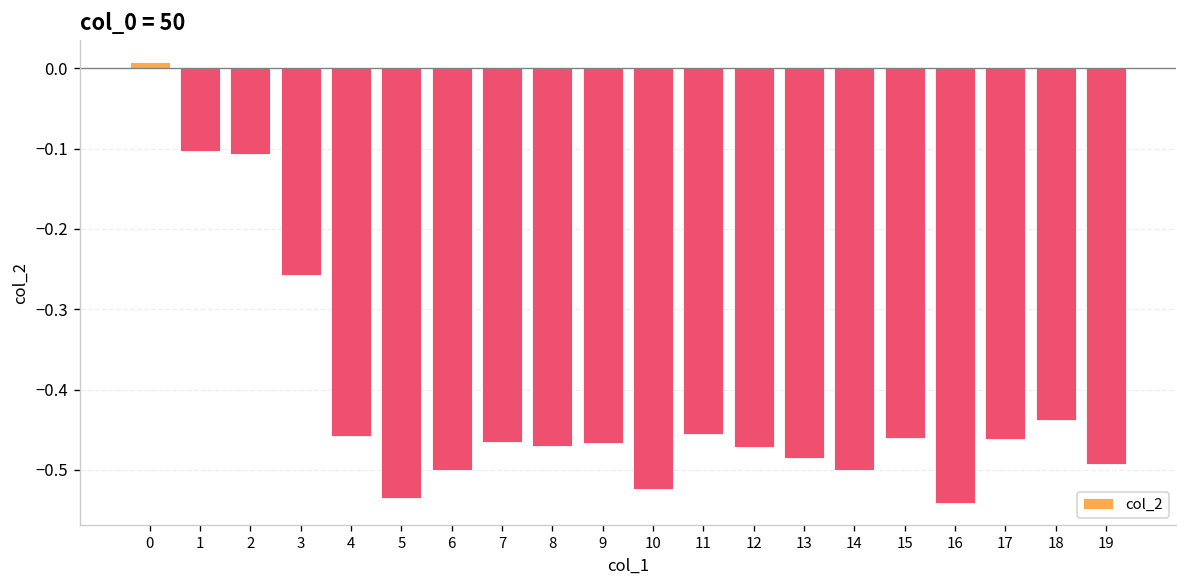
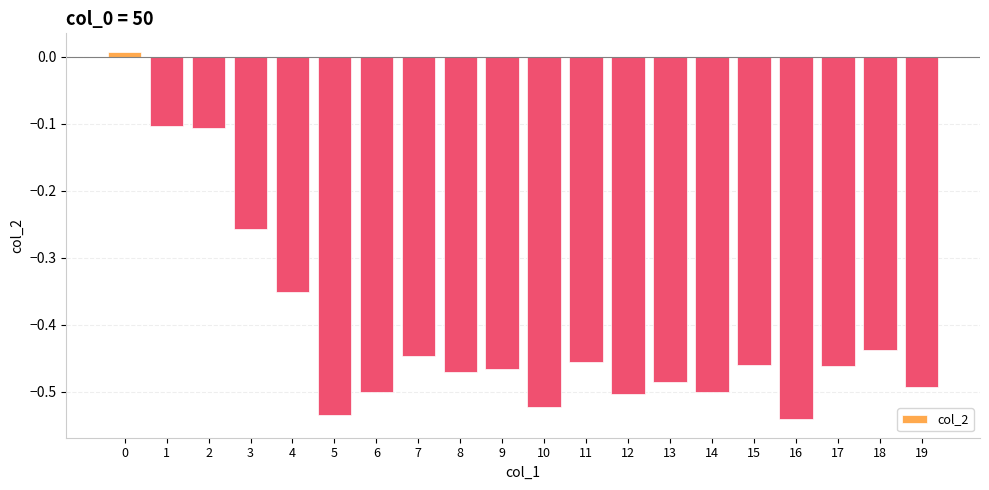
  {
    "0": 0.01,
    "1": -0.10,
    "2": -0.11,
    "3": -0.26,
-   "4": -0.46,
+   "4": -0.35,
    "5": -0.53,
    "6": -0.50,
-   "7": -0.47,
+   "7": -0.45,
    "8": -0.47,
    "9": -0.47,
    "10": -0.52,
    "11": -0.46,
-   "12": -0.47,
+   "12": -0.50,
    "13": -0.49,
    "14": -0.50,
    "15": -0.46,
    "16": -0.54,
    "17": -0.46,
    "18": -0.44,
    "19": -0.49
  }
